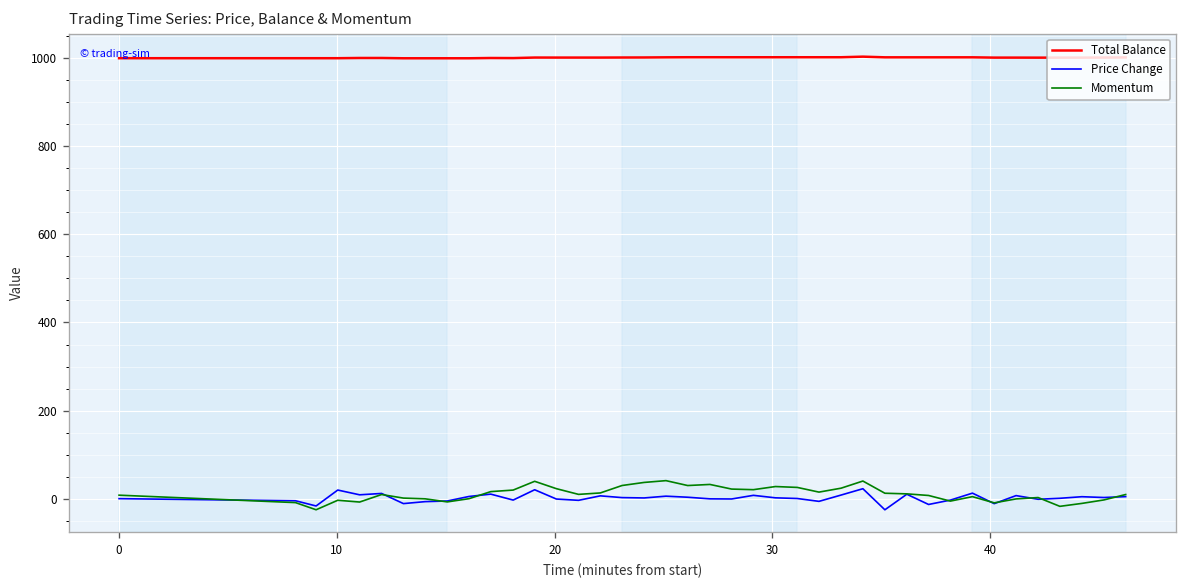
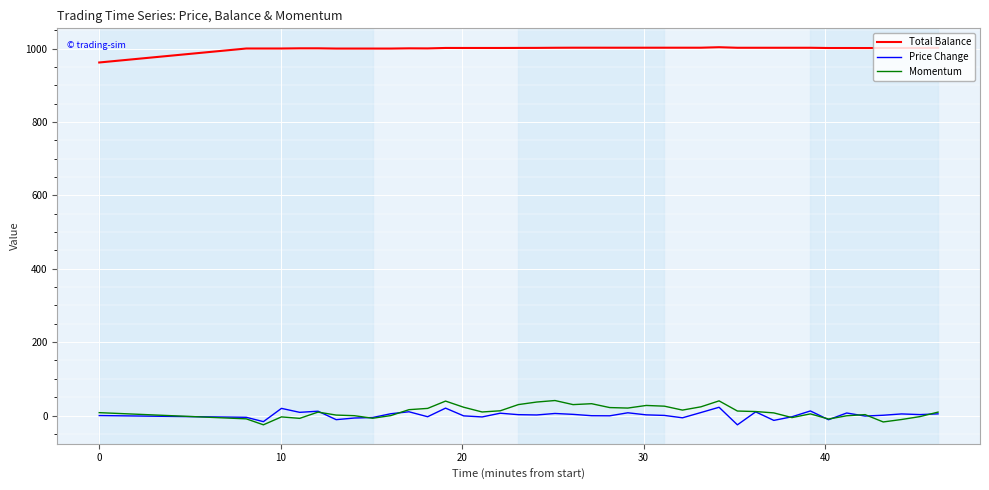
  {
    "Total Balance": {
-     "0": 1000
+     "0": 960
    },
    "Price Change": {
      "0": 0
    },
    "Momentum": {
      "0": 10
    }
  }
